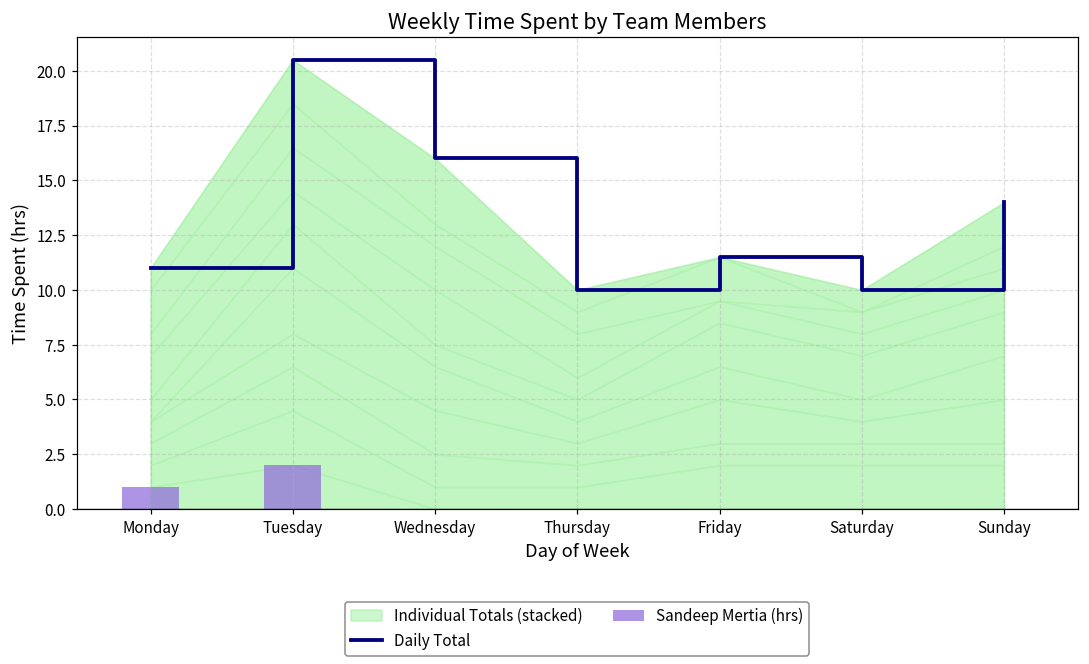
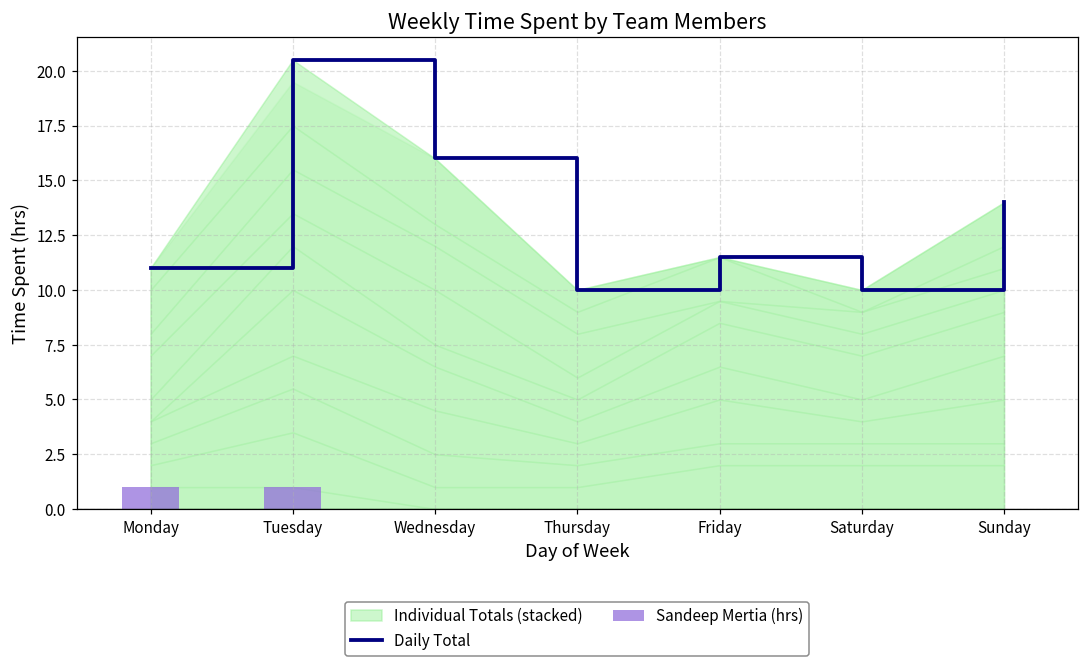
  {
    "Sandeep Mertia (hrs)": {
      "Monday": 1,
-     "Tuesday": 2,
+     "Tuesday": 1,
      "Wednesday": 0,
      "Thursday": 0,
      "Friday": 0,
      "Saturday": 0,
      "Sunday": 0
    }
  }
